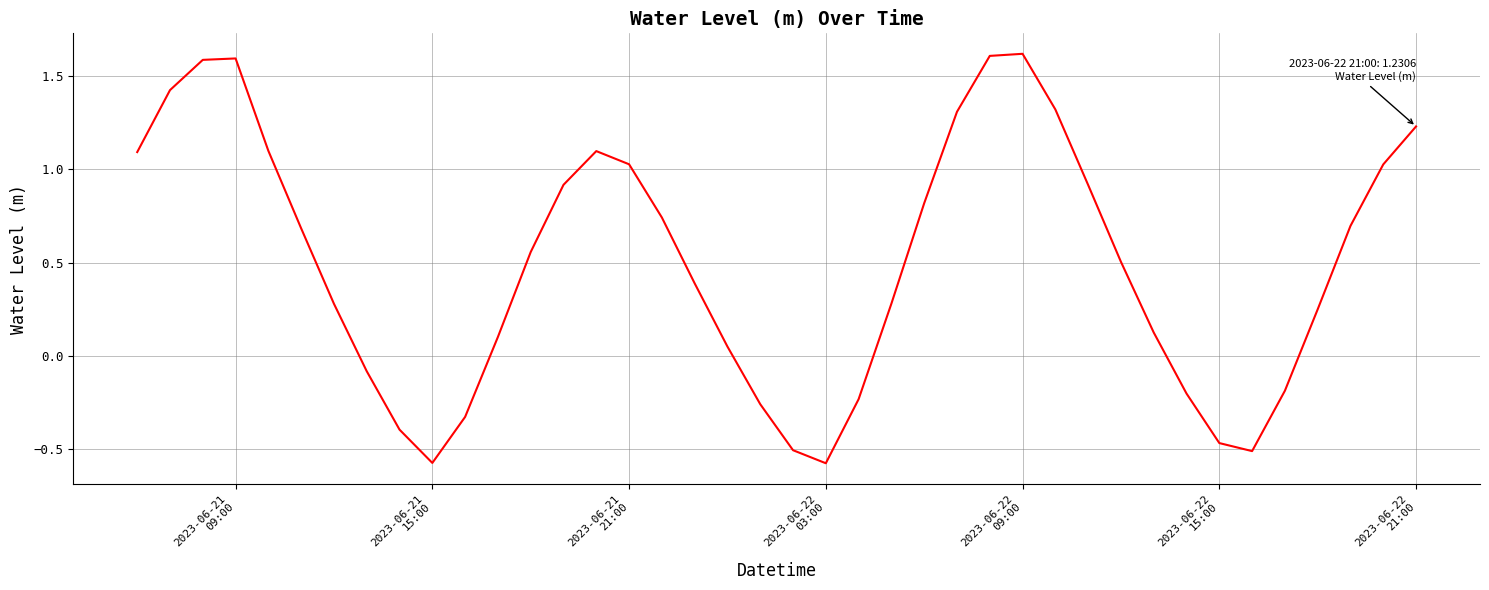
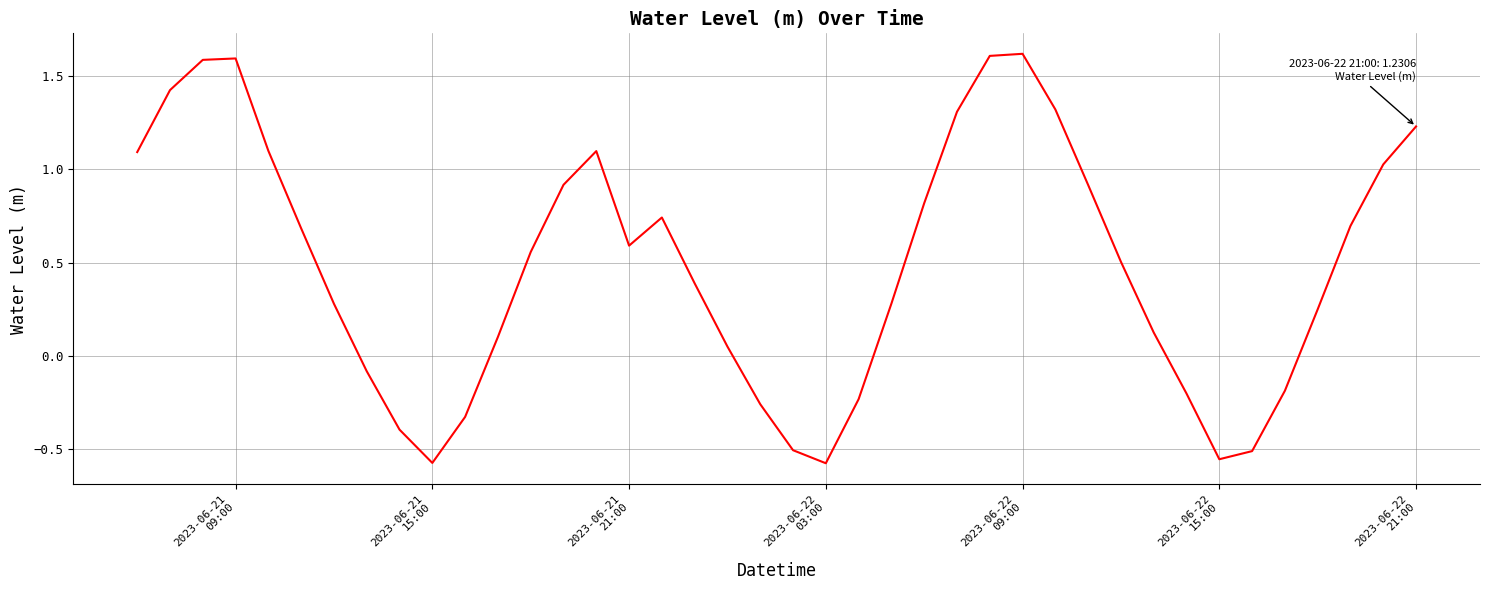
  {
    "2023-06-21 09:00": 1.60,
    "2023-06-21 15:00": -0.57,
-   "2023-06-21 21:00": 1.03,
+   "2023-06-21 21:00": 0.59,
    "2023-06-22 03:00": -0.57,
    "2023-06-22 09:00": 1.62,
-   "2023-06-22 15:00": -0.47
+   "2023-06-22 15:00": -0.55
  }
